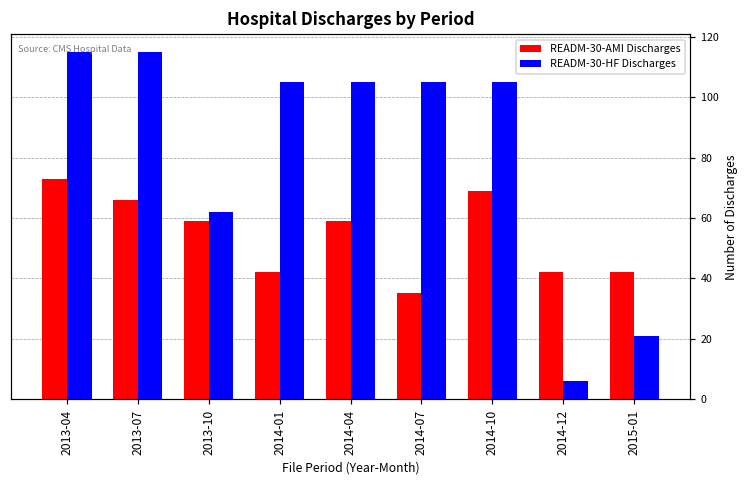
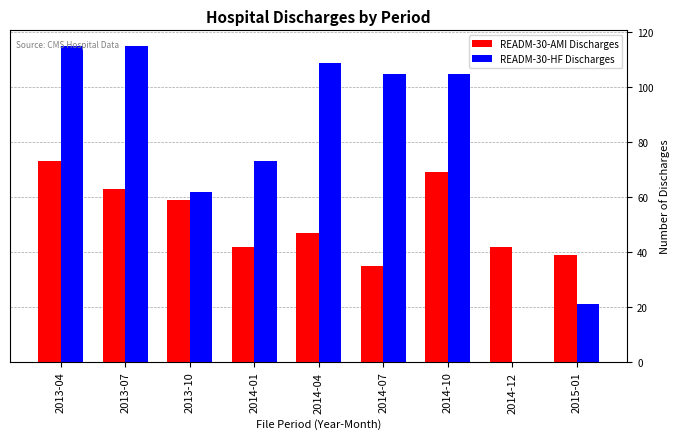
  {
    "READM-30-AMI Discharges": {
      "2013-04": 73,
-     "2013-07": 66,
+     "2013-07": 63,
      "2013-10": 59,
      "2014-01": 42,
-     "2014-04": 59,
+     "2014-04": 47,
      "2014-07": 35,
      "2014-10": 69,
      "2014-12": 42,
-     "2015-01": 42
+     "2015-01": 39
    },
    "READM-30-HF Discharges": {
      "2013-04": 115,
      "2013-07": 115,
      "2013-10": 62,
-     "2014-01": 105,
-     "2014-04": 105,
+     "2014-01": 73,
+     "2014-04": 109,
      "2014-07": 105,
      "2014-10": 105,
-     "2014-12": 6,
+     "2014-12": 0,
      "2015-01": 21
    }
  }
